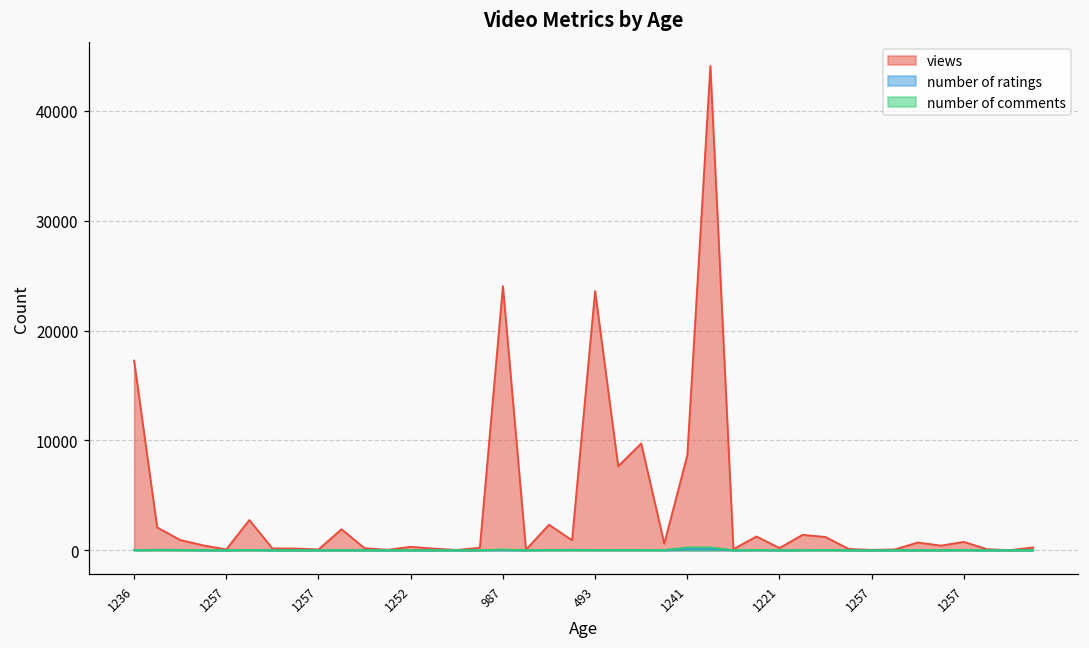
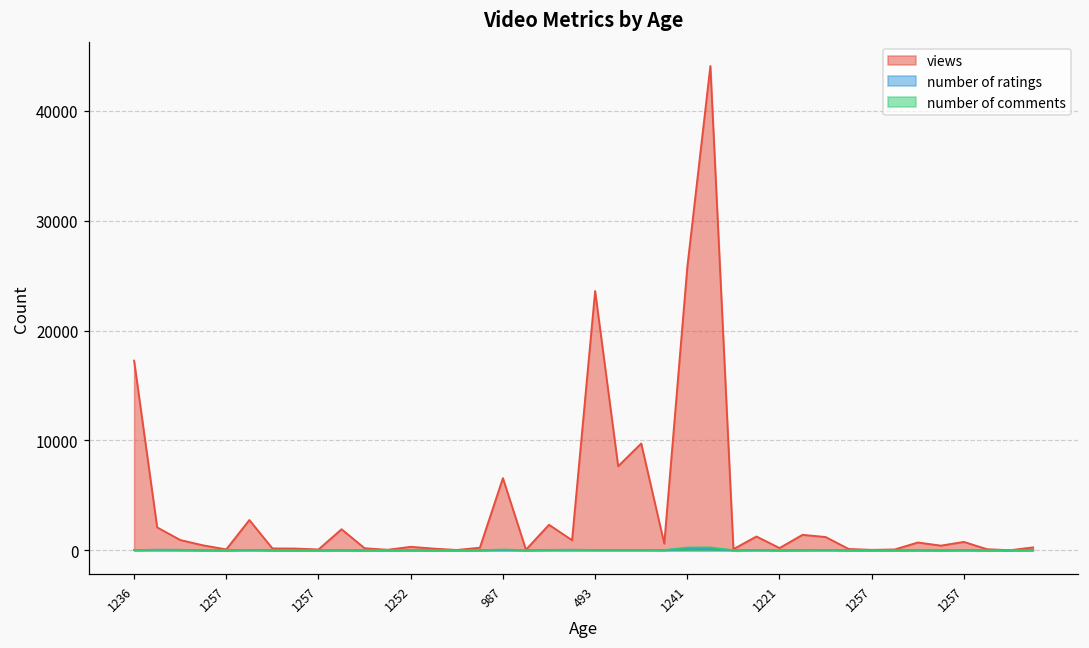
  {
    "views": {
      "1236": 17000,
      "1252": 0,
-     "987": 24000,
+     "987": 7000,
      "493": 24000,
-     "1241": 9000
+     "1241": 26000
    }
  }
